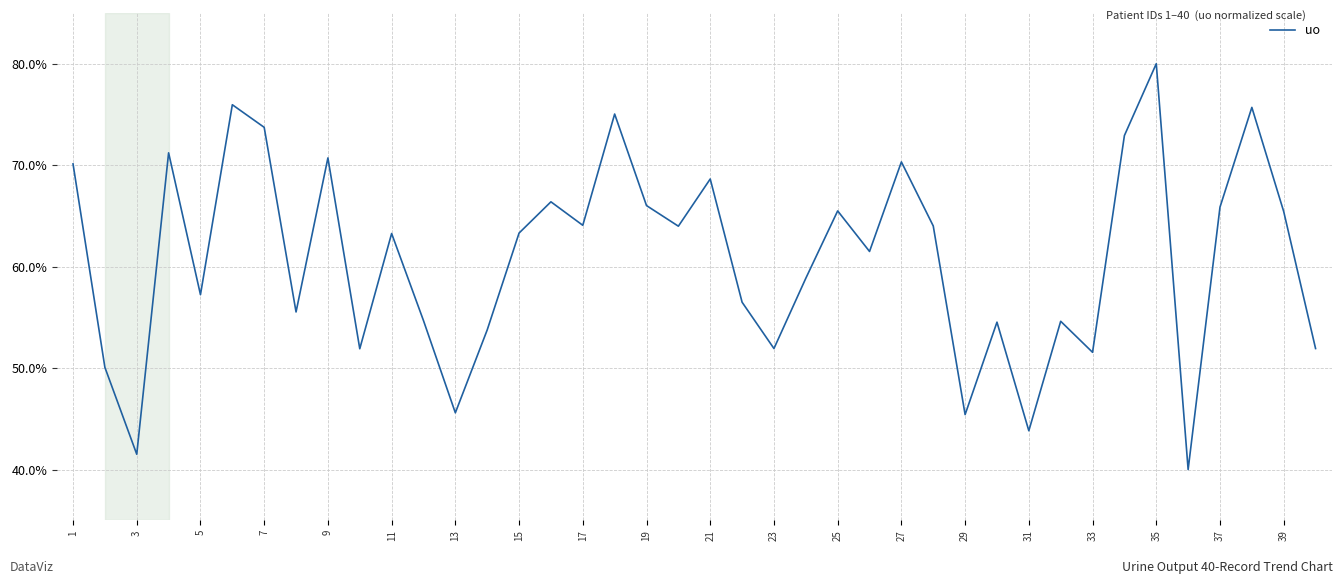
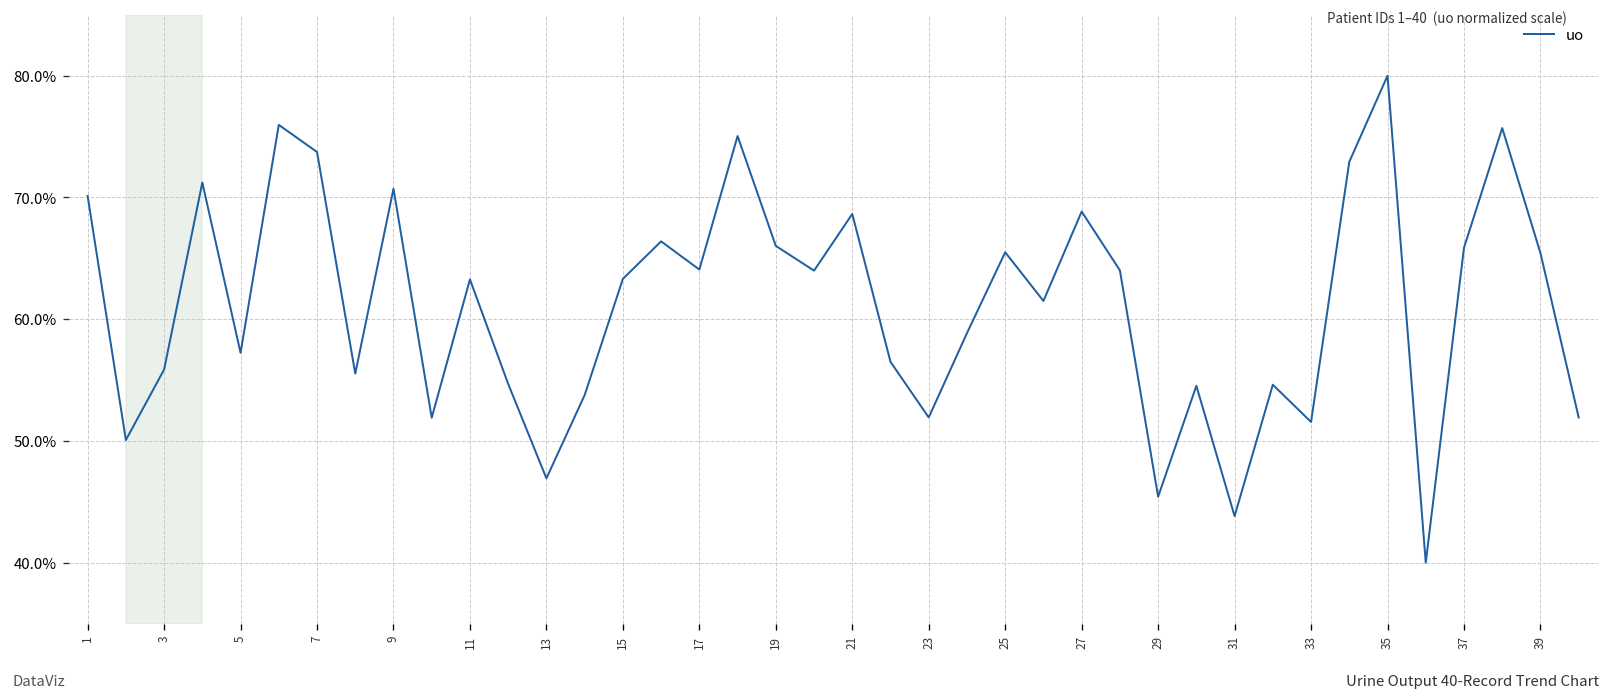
  {
    "1": "70.1%",
-   "3": "41.5%",
+   "3": "55.9%",
    "5": "57.2%",
    "7": "73.7%",
    "9": "70.7%",
    "11": "63.3%",
-   "13": "45.6%",
+   "13": "46.9%",
    "15": "63.3%",
    "17": "64.1%",
    "19": "66.0%",
    "21": "68.6%",
    "23": "51.9%",
    "25": "65.5%",
-   "27": "70.3%",
+   "27": "68.8%",
    "29": "45.4%",
    "31": "43.8%",
    "33": "51.6%",
    "35": "80.0%",
    "37": "65.9%",
    "39": "65.4%"
  }
